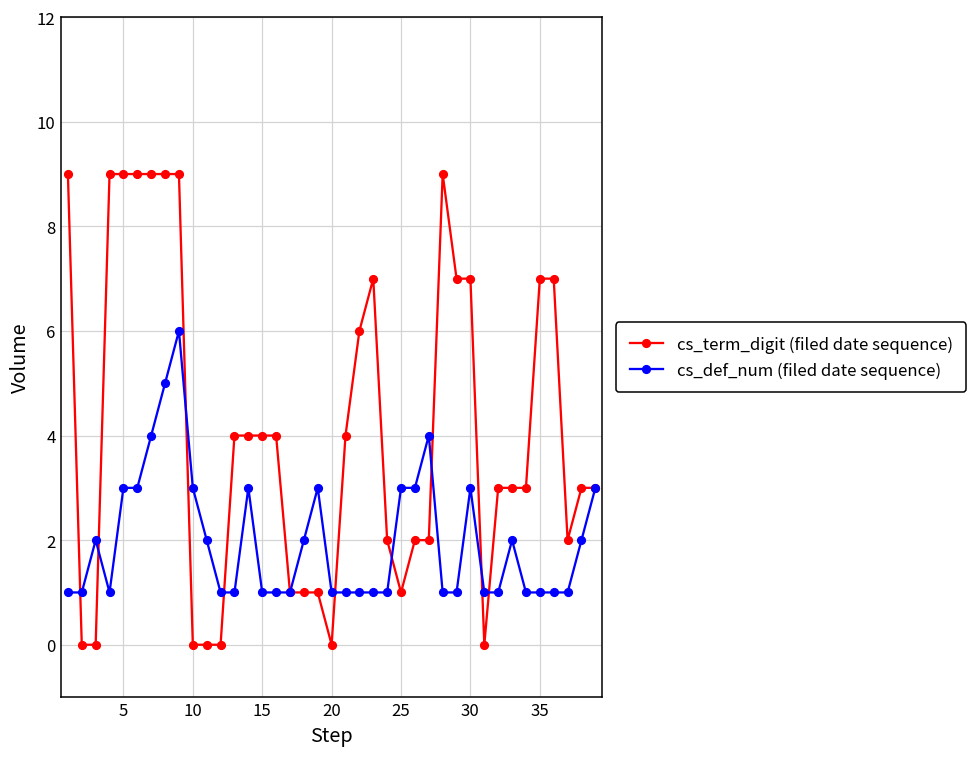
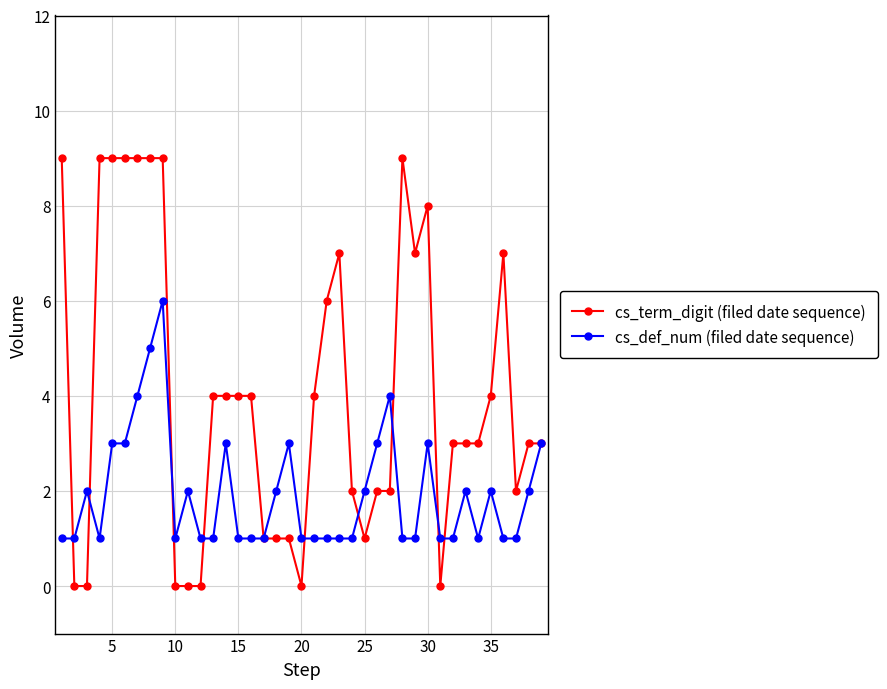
  {
    "cs_term_digit (filed date sequence)": {
      "5": 9,
      "10": 0,
      "15": 4,
      "20": 0,
      "25": 1,
-     "30": 7,
-     "35": 7
+     "30": 8,
+     "35": 4
    },
    "cs_def_num (filed date sequence)": {
      "5": 3,
-     "10": 3,
+     "10": 1,
      "15": 1,
      "20": 1,
-     "25": 3,
+     "25": 2,
      "30": 3,
-     "35": 1
+     "35": 2
    }
  }
